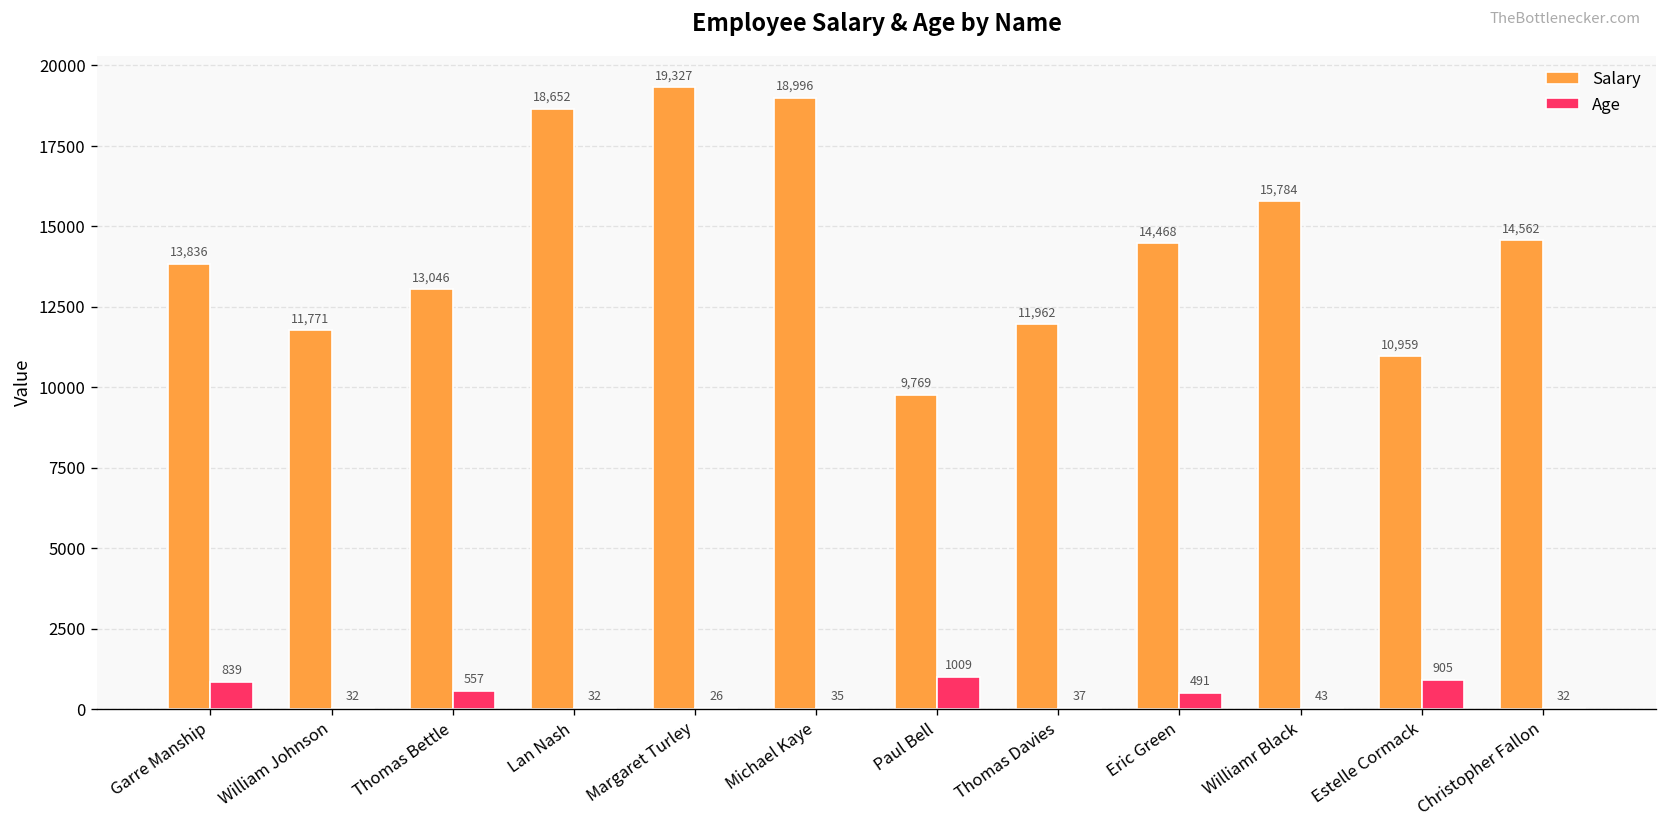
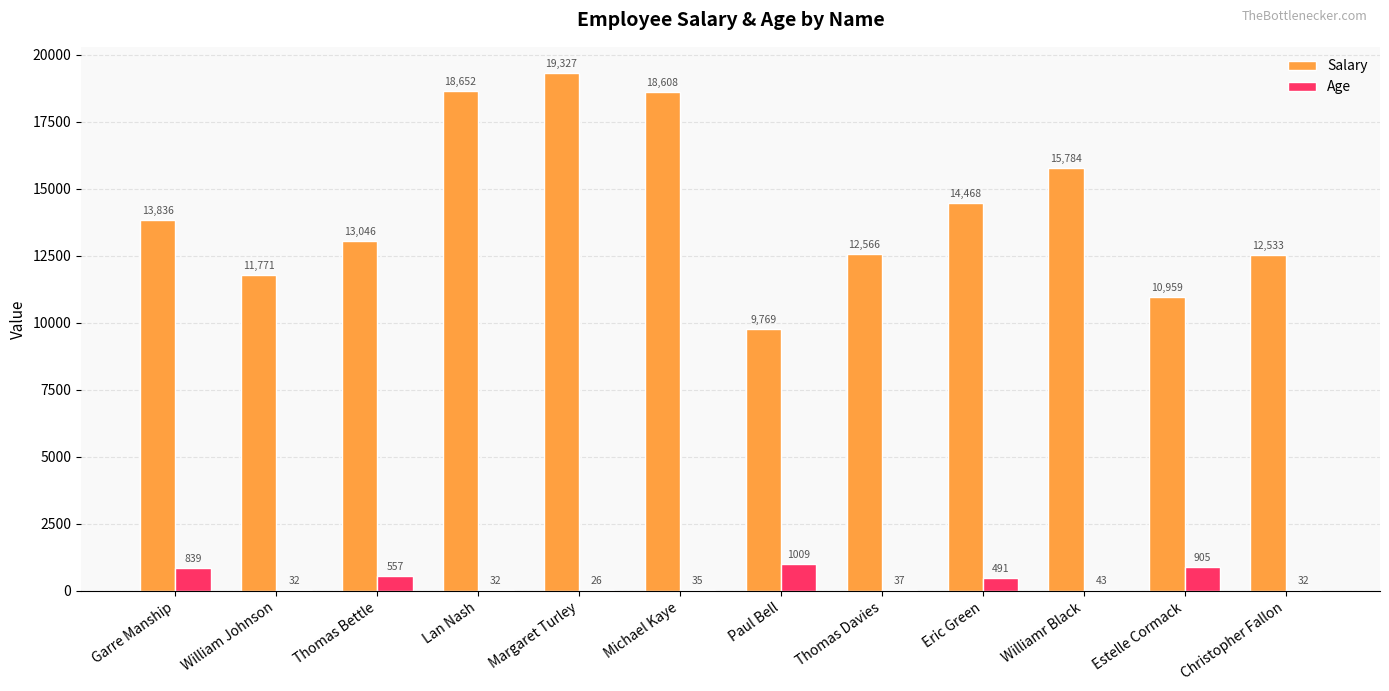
  {
    "Salary": {
      "Garre Manship": "13,836",
      "William Johnson": "11,771",
      "Thomas Bettle": "13,046",
      "Lan Nash": "18,652",
      "Margaret Turley": "19,327",
-     "Michael Kaye": "18,996",
+     "Michael Kaye": "18,608",
      "Paul Bell": "9,769",
-     "Thomas Davies": "11,962",
+     "Thomas Davies": "12,566",
      "Eric Green": "14,468",
      "Williamr Black": "15,784",
      "Estelle Cormack": "10,959",
-     "Christopher Fallon": "14,562"
+     "Christopher Fallon": "12,533"
    },
    "Age": {
      "Garre Manship": "839",
      "William Johnson": "32",
      "Thomas Bettle": "557",
      "Lan Nash": "32",
      "Margaret Turley": "26",
      "Michael Kaye": "35",
      "Paul Bell": "1009",
      "Thomas Davies": "37",
      "Eric Green": "491",
      "Williamr Black": "43",
      "Estelle Cormack": "905",
      "Christopher Fallon": "32"
    }
  }
